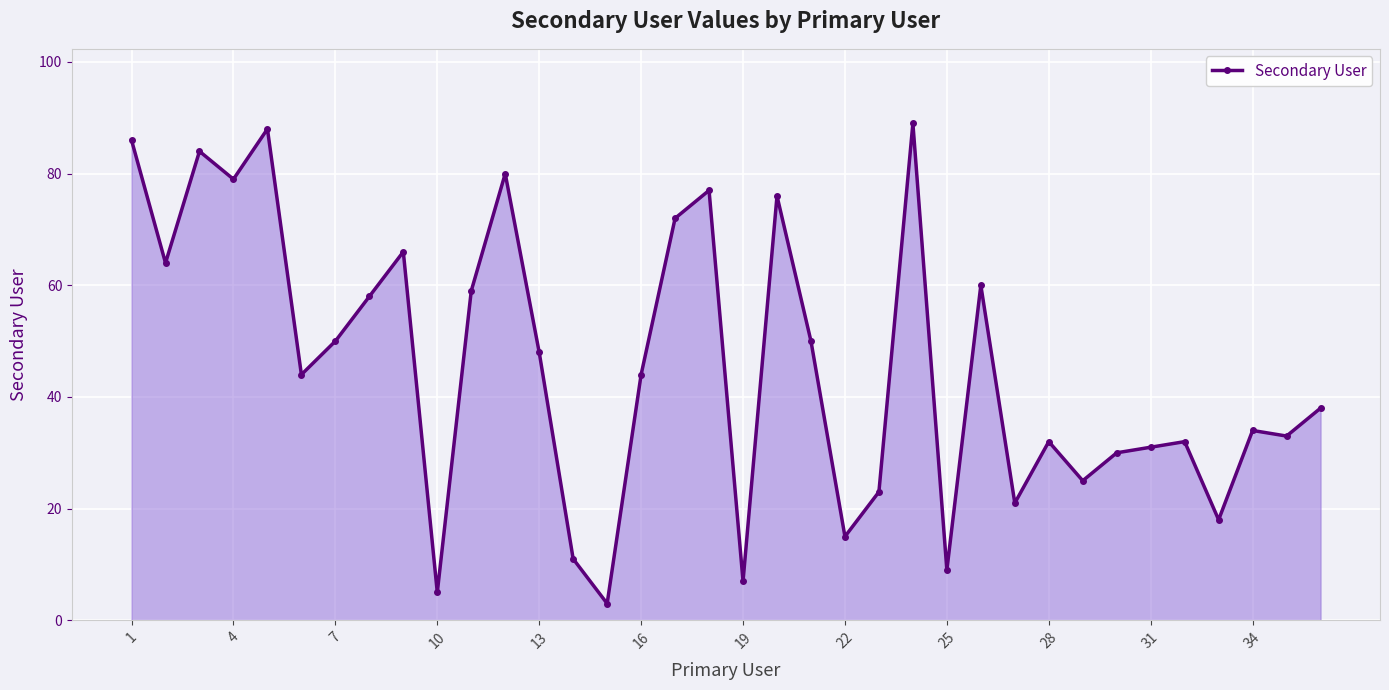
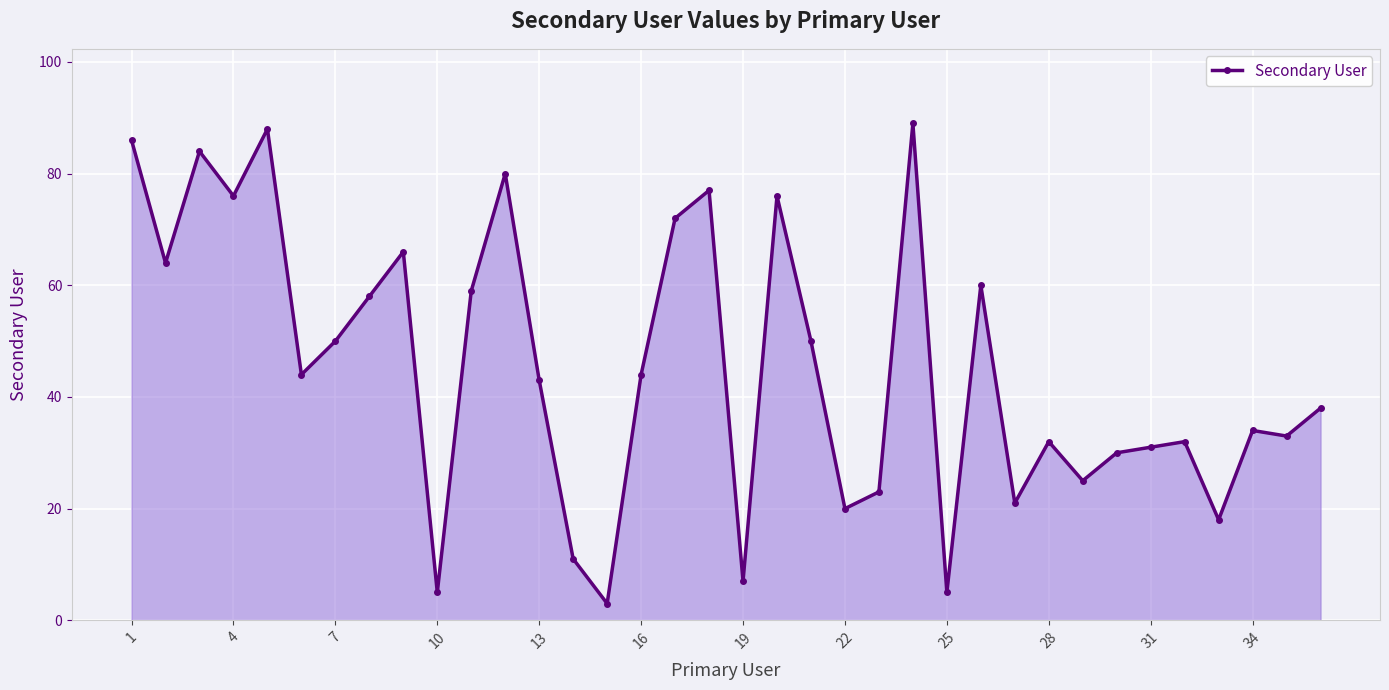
  {
    "1": 86,
-   "4": 79,
+   "4": 76,
    "7": 50,
    "10": 5,
-   "13": 48,
+   "13": 43,
    "16": 44,
    "19": 7,
-   "22": 15,
-   "25": 9,
+   "22": 20,
+   "25": 5,
    "28": 32,
    "31": 31,
    "34": 34
  }
